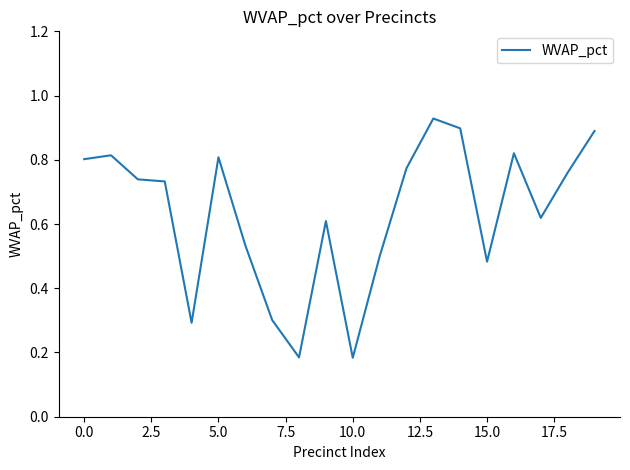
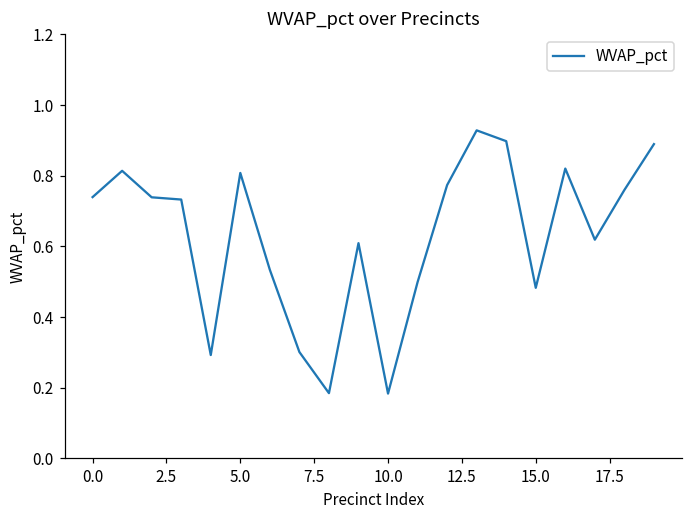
  {
-   "0.0": 0.80,
+   "0.0": 0.74,
    "5.0": 0.81,
    "10.0": 0.18,
    "15.0": 0.48
  }
